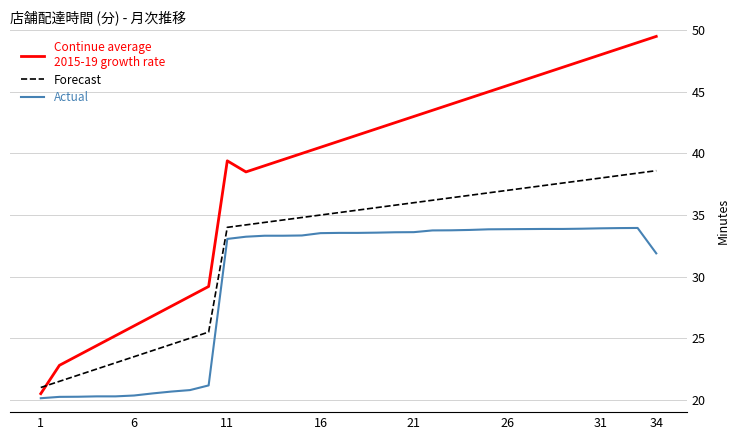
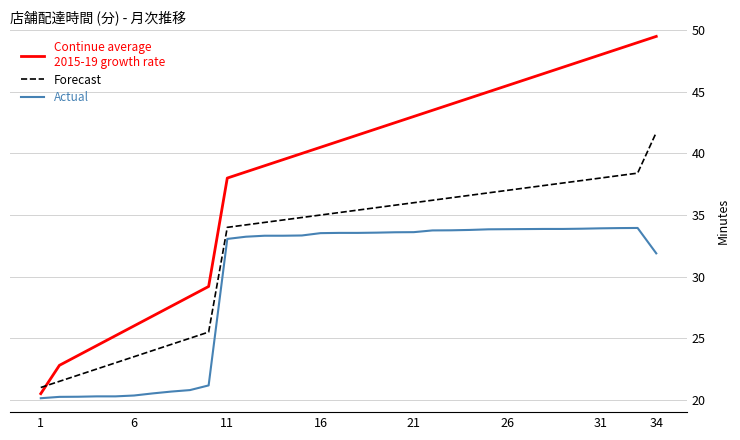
  {
    "Continue average 2015-19 growth rate": {
      "1": 20.5,
      "6": 26.0,
-     "11": 39.4,
+     "11": 38.0,
      "16": 40.5,
      "21": 43.0,
      "26": 45.5,
      "31": 48.0,
      "34": 49.5
    },
    "Forecast": {
      "1": 21.0,
      "6": 23.5,
      "11": 34.0,
      "16": 35.0,
      "21": 36.0,
      "26": 37.0,
      "31": 38.0,
-     "34": 38.6
+     "34": 41.7
    },
    "Actual": {
      "1": 20.1,
      "6": 20.4,
      "11": 33.1,
      "16": 33.5,
      "21": 33.6,
      "26": 33.9,
      "31": 33.9,
      "34": 31.9
    }
  }
